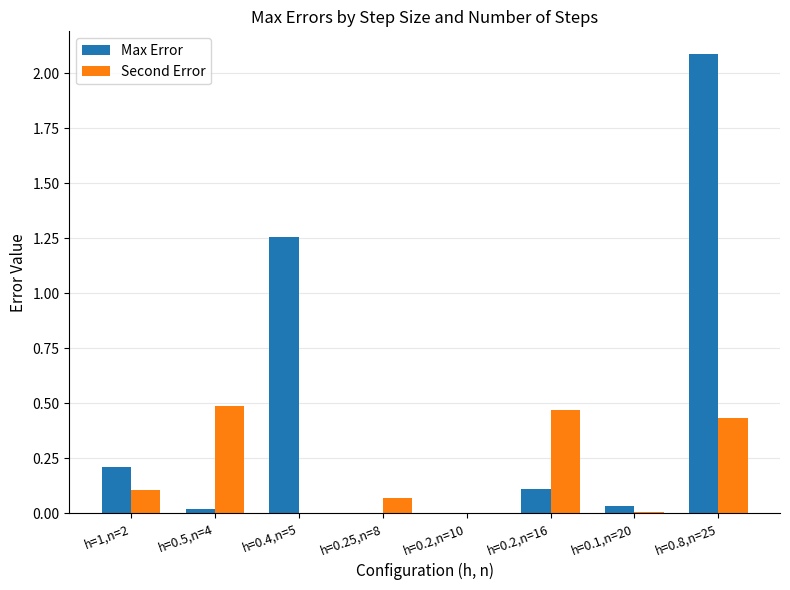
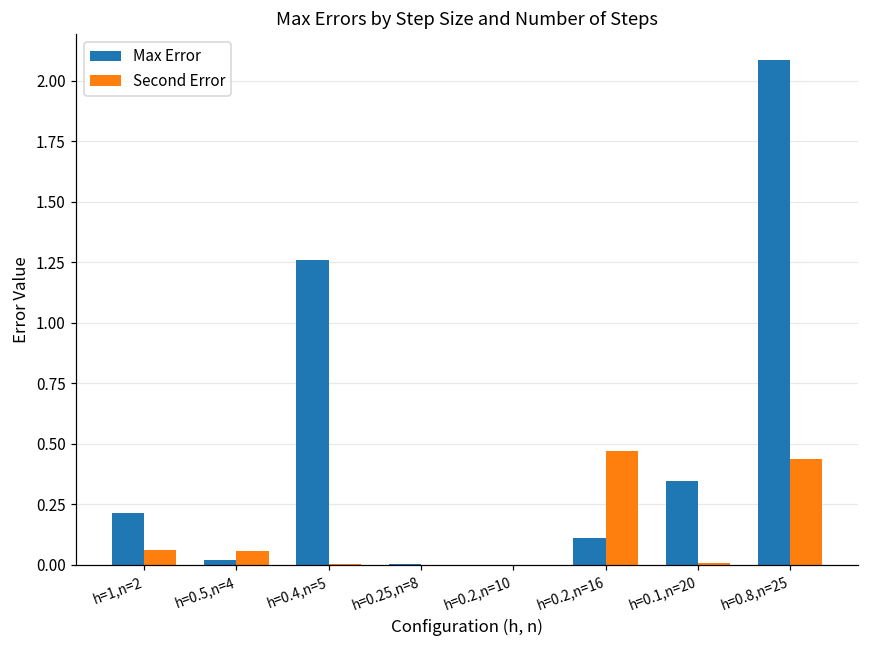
  {
    "Max Error": {
      "h=1,n=2": 0.21,
      "h=0.5,n=4": 0.02,
      "h=0.4,n=5": 1.26,
      "h=0.2,n=16": 0.11,
-     "h=0.1,n=20": 0.03,
+     "h=0.1,n=20": 0.35,
      "h=0.8,n=25": 2.09
    },
    "Second Error": {
-     "h=1,n=2": 0.11,
-     "h=0.5,n=4": 0.49,
-     "h=0.25,n=8": 0.07,
+     "h=1,n=2": 0.06,
+     "h=0.5,n=4": 0.06,
+     "h=0.25,n=8": 0.00,
      "h=0.2,n=16": 0.47,
      "h=0.8,n=25": 0.44
    }
  }
